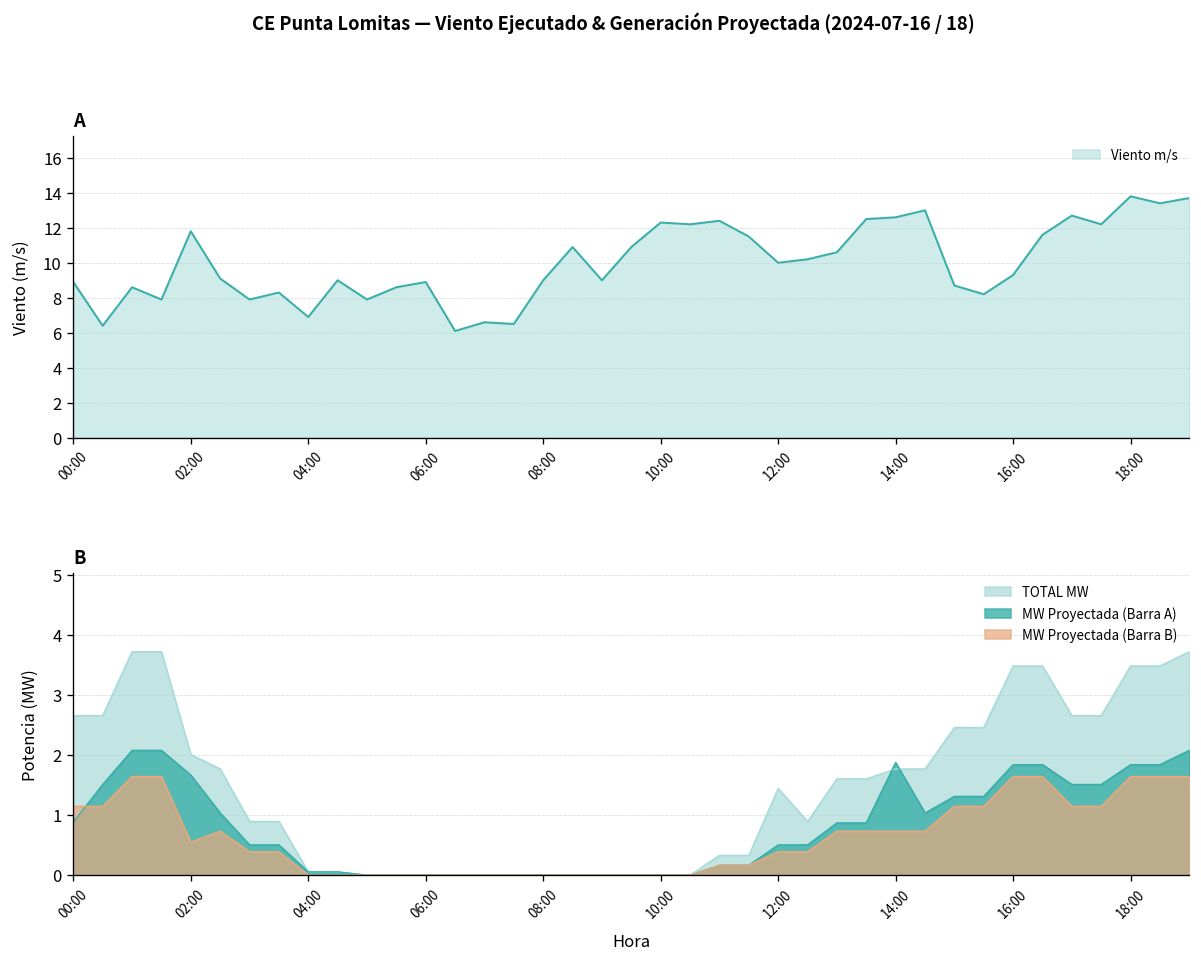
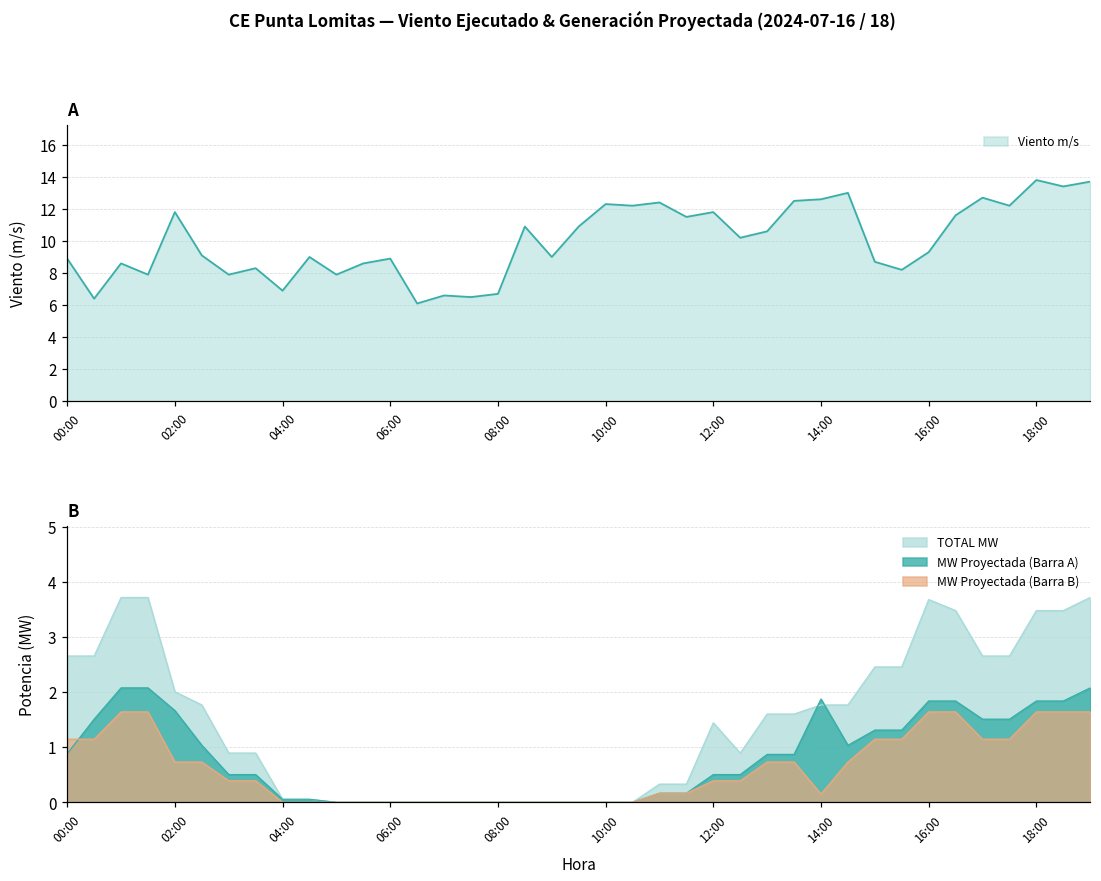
  {
    "A": {
      "00:00": 8.9,
      "02:00": 11.8,
      "04:00": 6.9,
      "06:00": 8.9,
-     "08:00": 9.0,
+     "08:00": 6.7,
      "10:00": 12.3,
-     "12:00": 10.0,
+     "12:00": 11.8,
      "14:00": 12.6,
      "16:00": 9.3,
      "18:00": 13.8
    },
    "B": {
      "TOTAL MW": {
        "00:00": 2.7,
        "02:00": 2.0,
        "12:00": 1.4,
        "14:00": 1.8,
-       "16:00": 3.5,
+       "16:00": 3.7,
        "18:00": 3.5
      },
      "MW Proyectada (Barra A)": {
        "00:00": 0.9,
        "02:00": 1.7,
        "12:00": 0.5,
        "14:00": 1.9,
        "16:00": 1.8,
        "18:00": 1.8
      },
      "MW Proyectada (Barra B)": {
        "00:00": 1.1,
-       "02:00": 0.6,
+       "02:00": 0.7,
        "04:00": 0.0,
        "12:00": 0.4,
-       "14:00": 0.7,
+       "14:00": 0.2,
        "16:00": 1.6,
        "18:00": 1.6
      }
    }
  }
